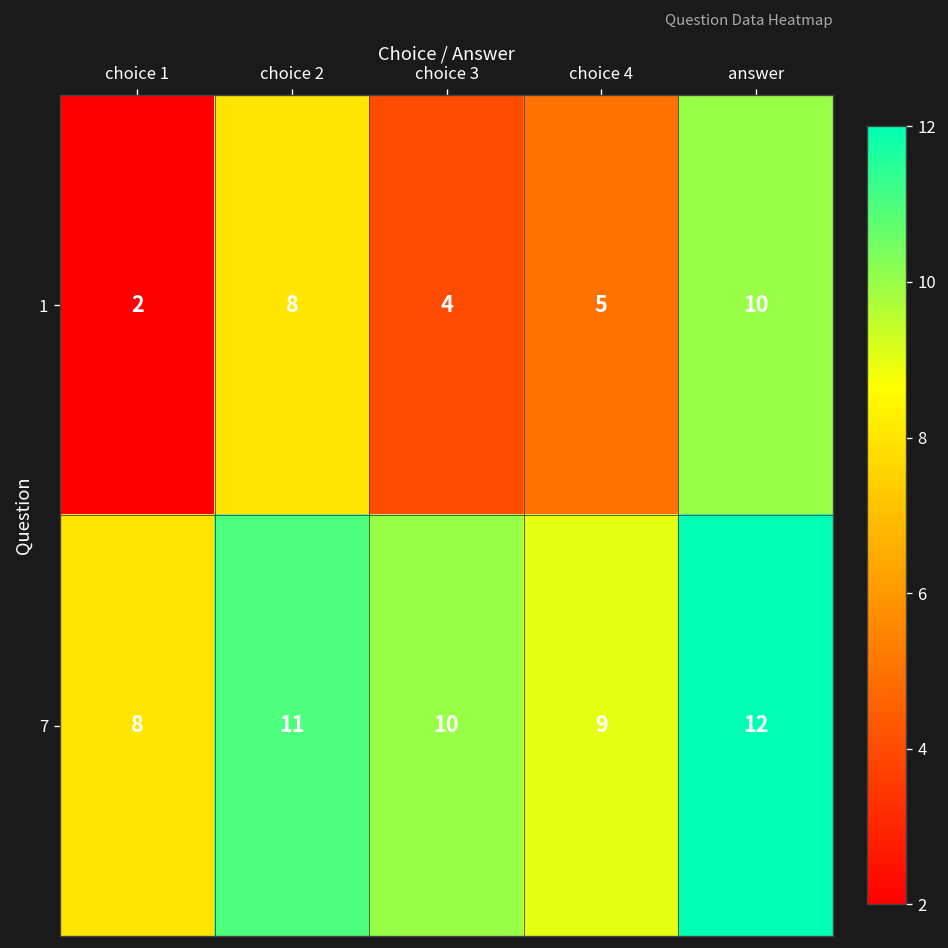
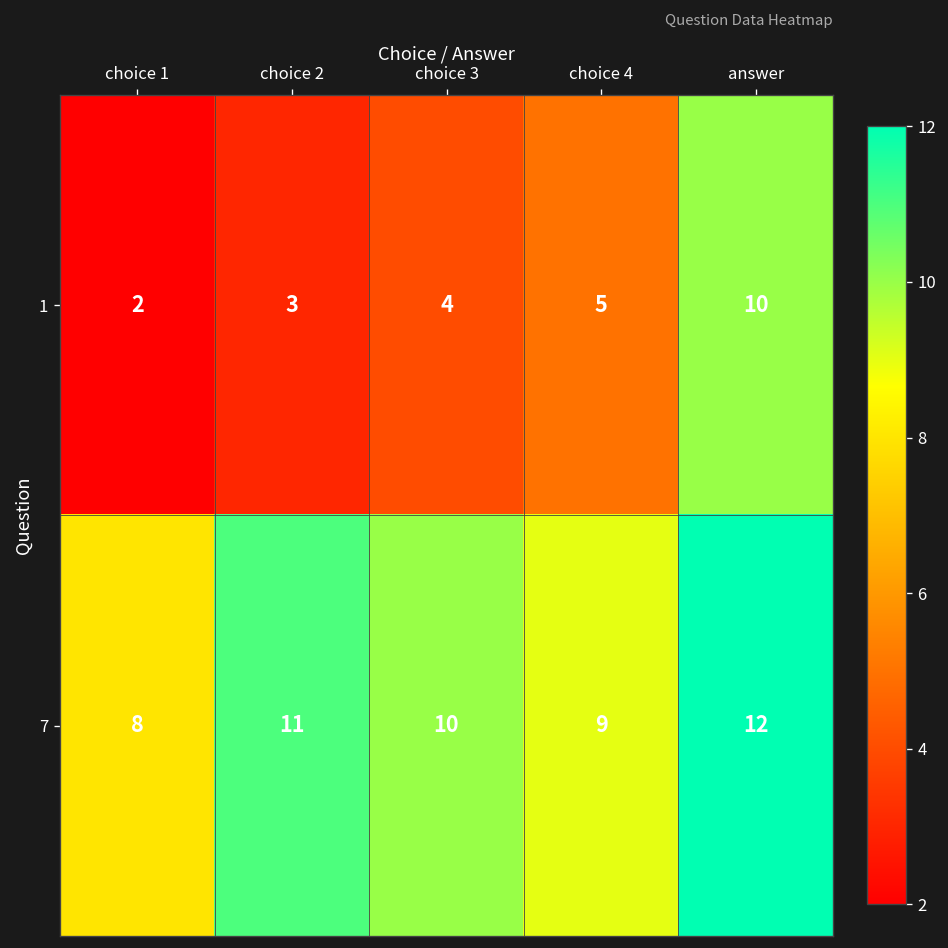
  {
    "1": {
      "choice 1": 2,
-     "choice 2": 8,
+     "choice 2": 3,
      "choice 3": 4,
      "choice 4": 5,
      "answer": 10
    },
    "7": {
      "choice 1": 8,
      "choice 2": 11,
      "choice 3": 10,
      "choice 4": 9,
      "answer": 12
    }
  }
